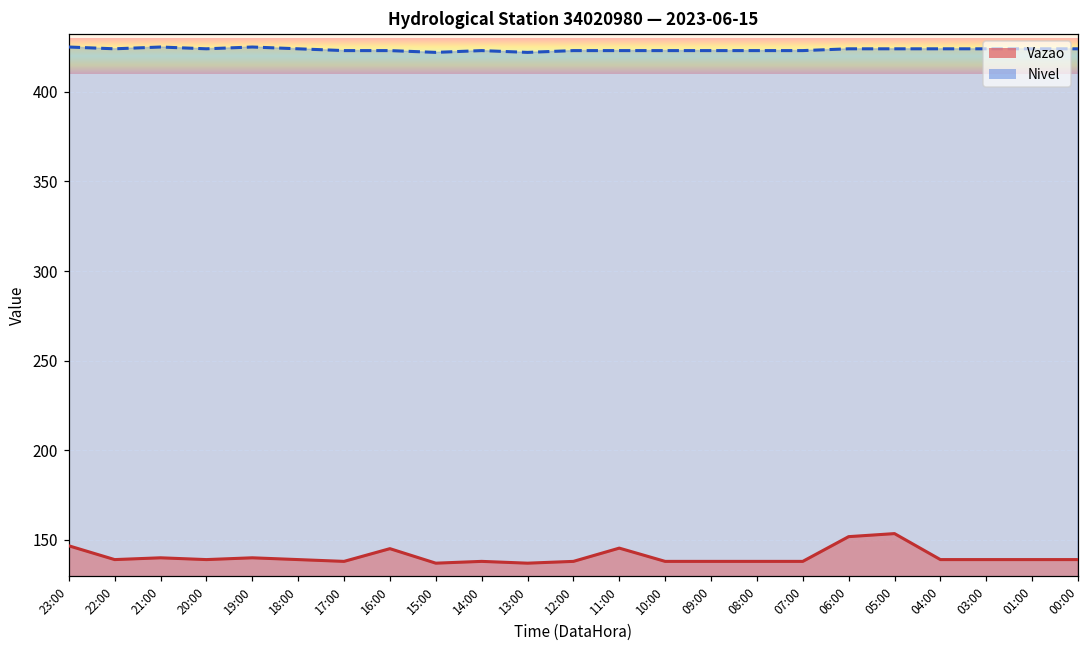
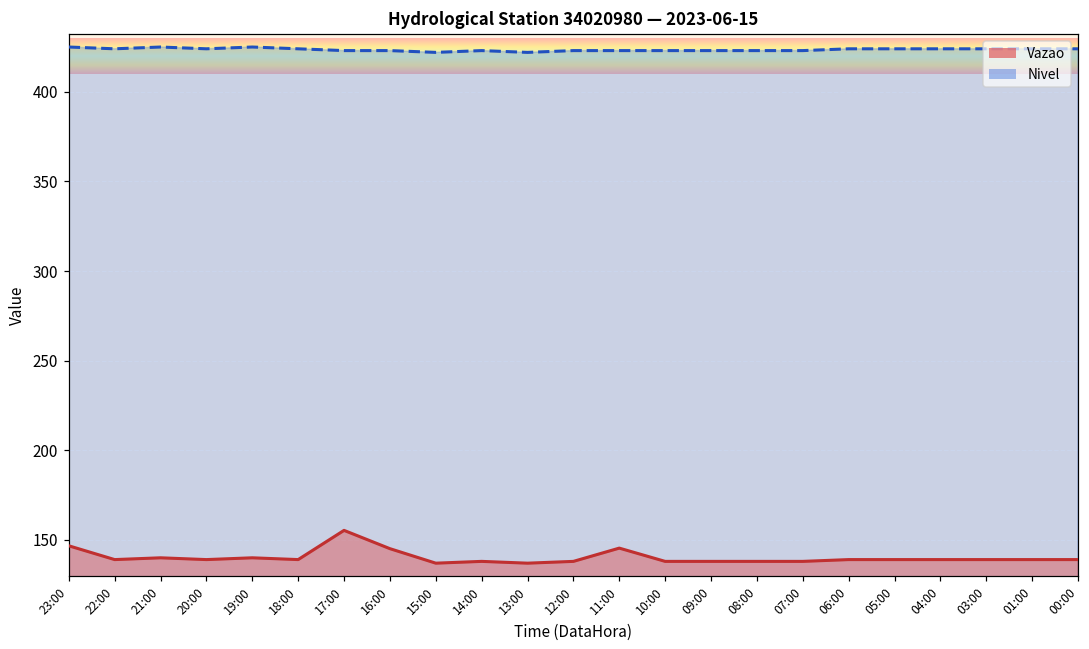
  {
    "Vazao": {
      "23:00": 147,
      "22:00": 139,
      "21:00": 140,
      "20:00": 139,
      "19:00": 140,
      "18:00": 139,
-     "17:00": 138,
+     "17:00": 155,
      "16:00": 145,
      "15:00": 137,
      "14:00": 138,
      "13:00": 137,
      "12:00": 138,
      "11:00": 145,
      "10:00": 138,
      "09:00": 138,
      "08:00": 138,
      "07:00": 138,
-     "06:00": 152,
-     "05:00": 154,
+     "06:00": 139,
+     "05:00": 139,
      "04:00": 139,
      "03:00": 139,
      "01:00": 139,
      "00:00": 139
    },
    "Nivel": {
      "23:00": 425,
      "22:00": 424,
      "21:00": 425,
      "20:00": 424,
      "19:00": 425,
      "18:00": 424,
      "17:00": 423,
      "16:00": 423,
      "15:00": 422,
      "14:00": 423,
      "13:00": 422,
      "12:00": 423,
      "11:00": 423,
      "10:00": 423,
      "09:00": 423,
      "08:00": 423,
      "07:00": 423,
      "06:00": 424,
      "05:00": 424,
      "04:00": 424,
      "00:00": 424
    }
  }
